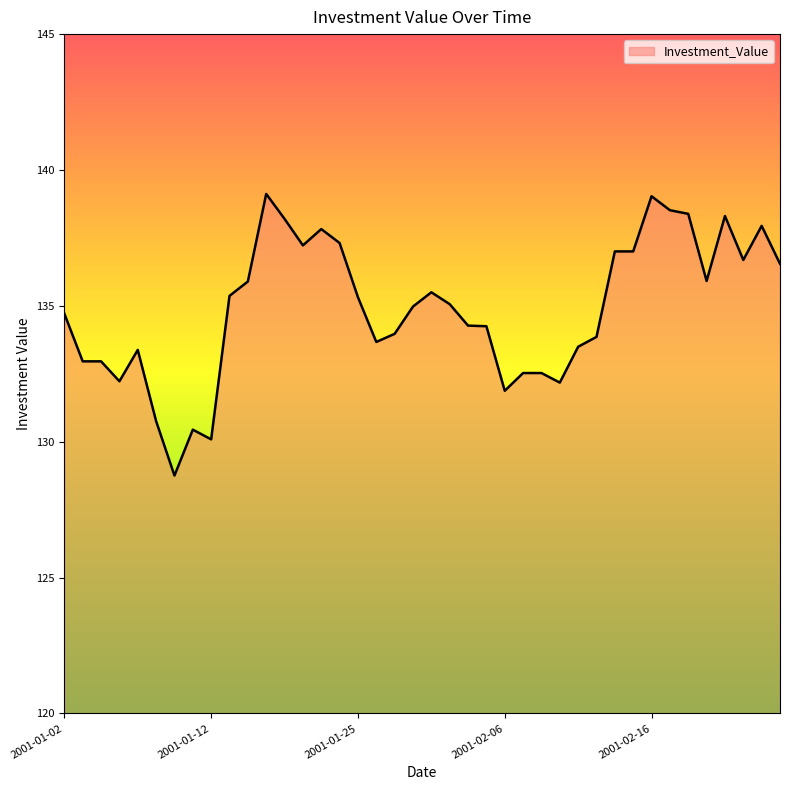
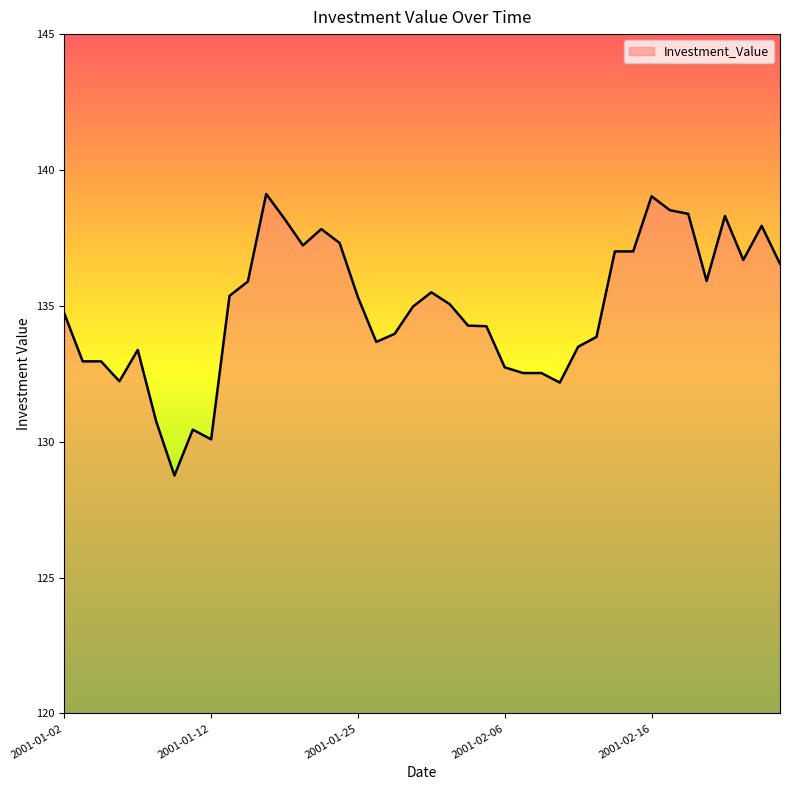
  {
    "2001-01-02": 134.7,
    "2001-01-12": 130.1,
    "2001-01-25": 135.3,
-   "2001-02-06": 131.9,
+   "2001-02-06": 132.7,
    "2001-02-16": 139.0
  }
